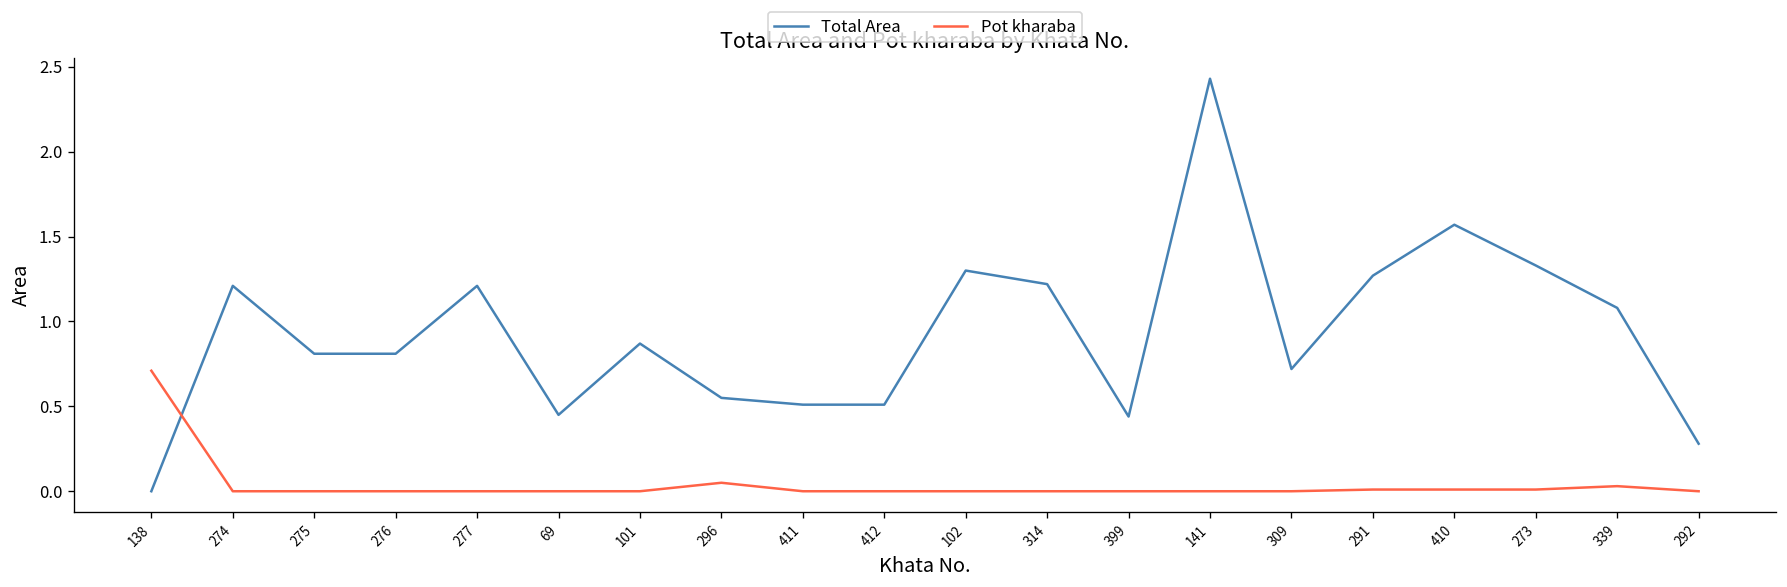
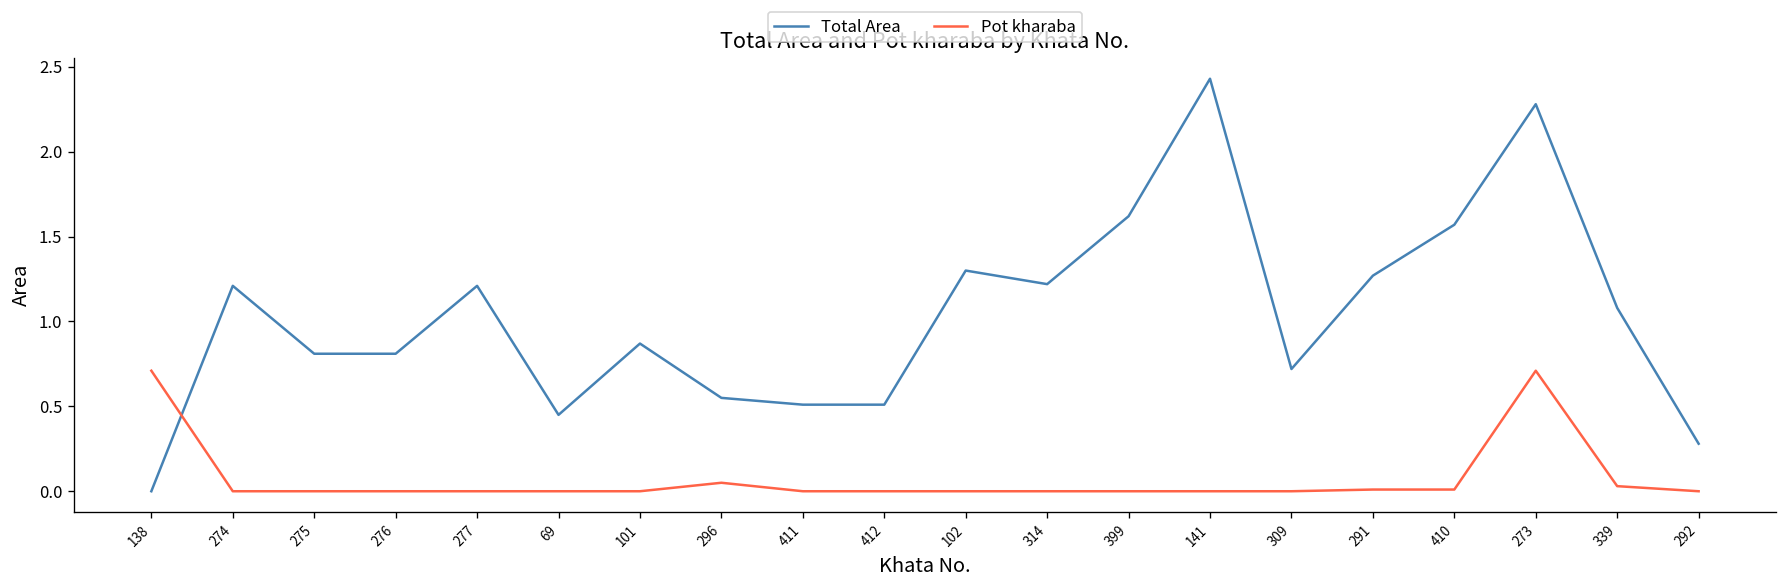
  {
    "Total Area": {
      "138": 0.00,
      "274": 1.21,
      "275": 0.81,
      "276": 0.81,
      "277": 1.21,
      "69": 0.45,
      "101": 0.87,
      "296": 0.55,
      "411": 0.51,
      "412": 0.51,
      "102": 1.30,
      "314": 1.22,
-     "399": 0.44,
+     "399": 1.62,
      "141": 2.43,
      "309": 0.72,
      "291": 1.27,
      "410": 1.57,
-     "273": 1.33,
+     "273": 2.28,
      "339": 1.08,
      "292": 0.28
    },
    "Pot kharaba": {
      "138": 0.71,
      "274": 0.00,
      "275": 0.00,
      "276": 0.00,
      "277": 0.00,
      "69": 0.00,
      "101": 0.00,
      "296": 0.05,
      "411": 0.00,
      "412": 0.00,
      "102": 0.00,
      "314": 0.00,
      "399": 0.00,
      "141": 0.00,
      "309": 0.00,
      "291": 0.01,
      "410": 0.01,
-     "273": 0.01,
+     "273": 0.71,
      "339": 0.03,
      "292": 0.00
    }
  }
